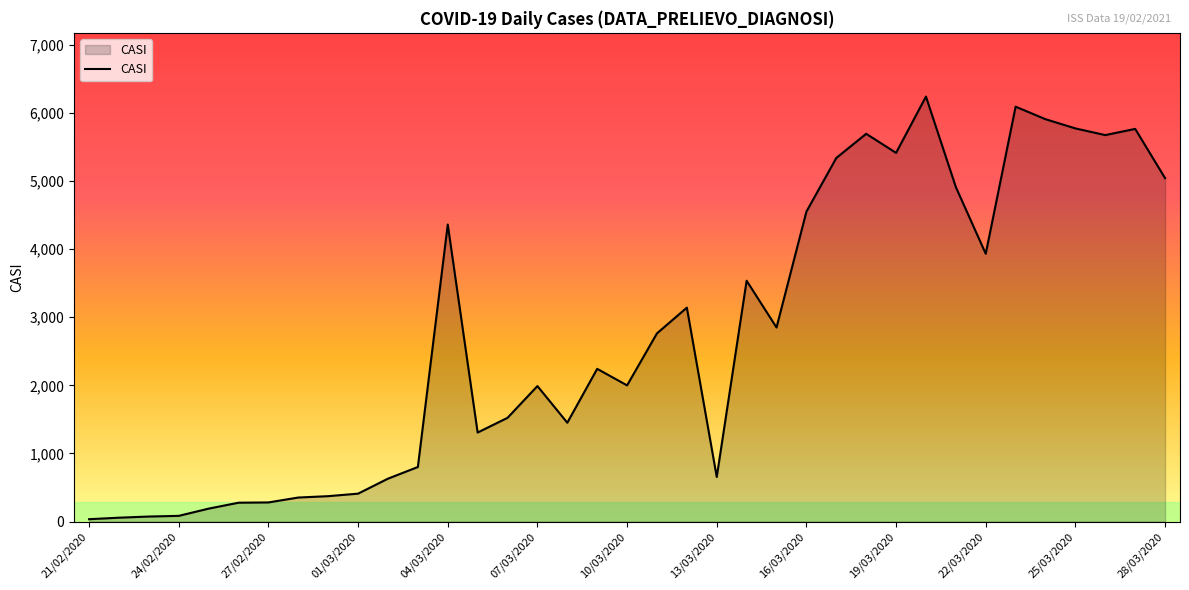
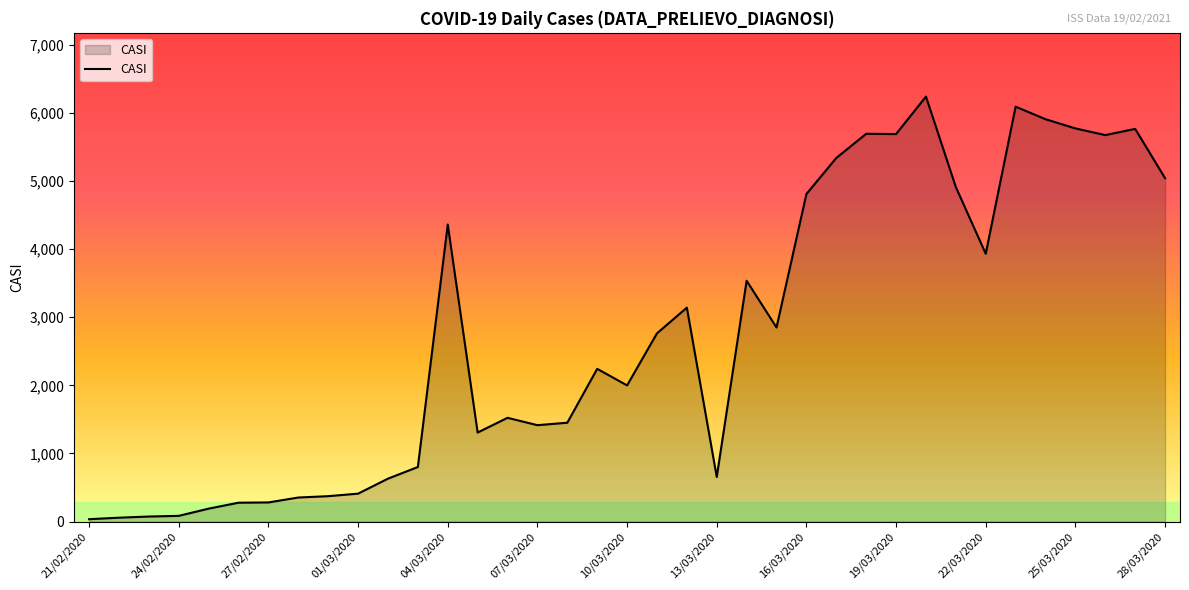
  {
    "01/03/2020": "400",
    "04/03/2020": "4,400",
-   "07/03/2020": "2,000",
+   "07/03/2020": "1,400",
    "10/03/2020": "2,000",
    "13/03/2020": "700",
-   "16/03/2020": "4,500",
-   "19/03/2020": "5,400",
+   "16/03/2020": "4,800",
+   "19/03/2020": "5,700",
    "22/03/2020": "3,900",
    "25/03/2020": "5,800",
    "28/03/2020": "5,000"
  }
